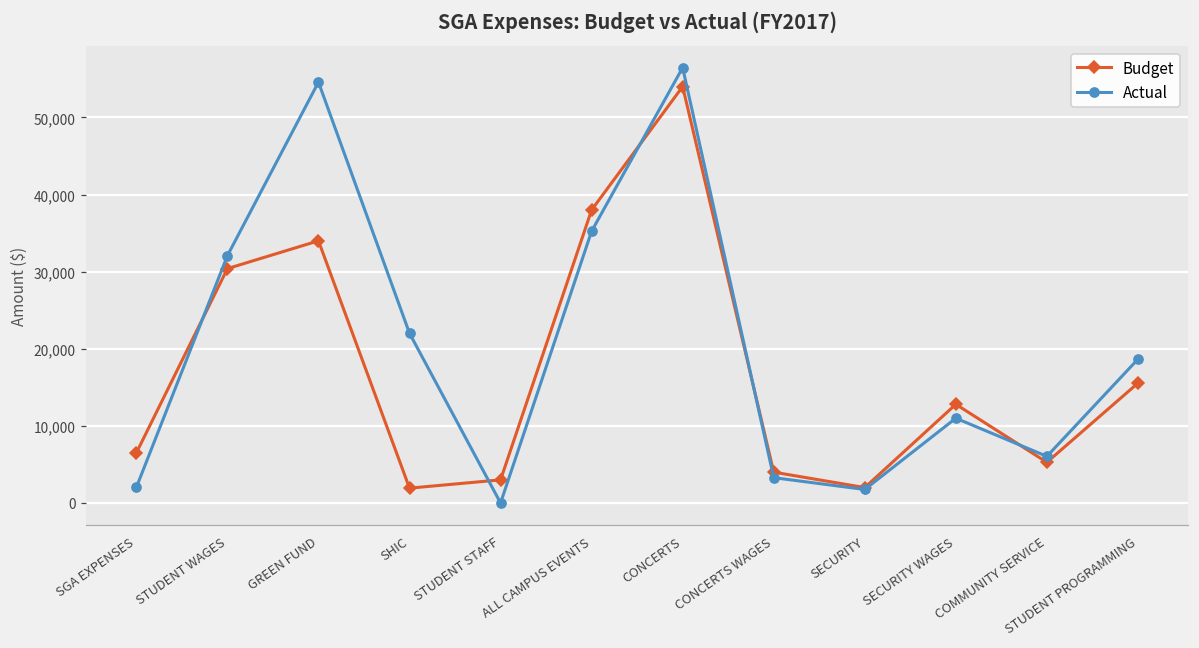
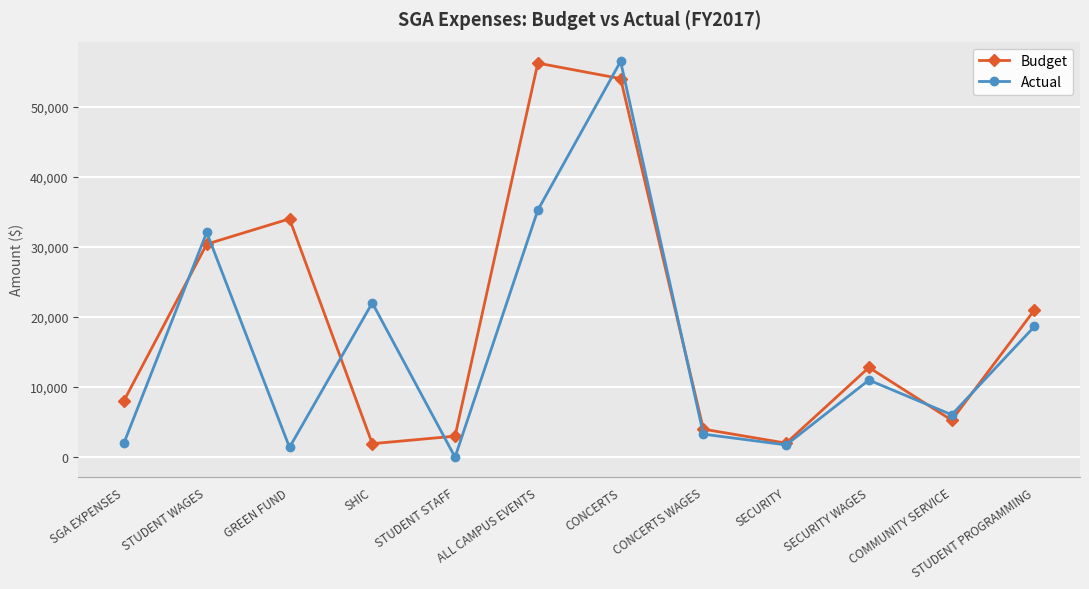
  {
    "Budget": {
-     "SGA EXPENSES": "7,000",
+     "SGA EXPENSES": "8,000",
      "STUDENT WAGES": "30,000",
      "GREEN FUND": "34,000",
      "SHIC": "2,000",
      "STUDENT STAFF": "3,000",
-     "ALL CAMPUS EVENTS": "38,000",
+     "ALL CAMPUS EVENTS": "56,000",
      "CONCERTS": "54,000",
      "CONCERTS WAGES": "4,000",
      "SECURITY WAGES": "13,000",
      "COMMUNITY SERVICE": "5,000",
-     "STUDENT PROGRAMMING": "16,000"
+     "STUDENT PROGRAMMING": "21,000"
    },
    "Actual": {
      "SGA EXPENSES": "2,000",
      "STUDENT WAGES": "32,000",
-     "GREEN FUND": "55,000",
+     "GREEN FUND": "1,000",
      "SHIC": "22,000",
      "STUDENT STAFF": "0",
      "ALL CAMPUS EVENTS": "35,000",
      "CONCERTS": "56,000",
      "CONCERTS WAGES": "3,000",
      "SECURITY WAGES": "11,000",
      "COMMUNITY SERVICE": "6,000",
      "STUDENT PROGRAMMING": "19,000"
    }
  }
